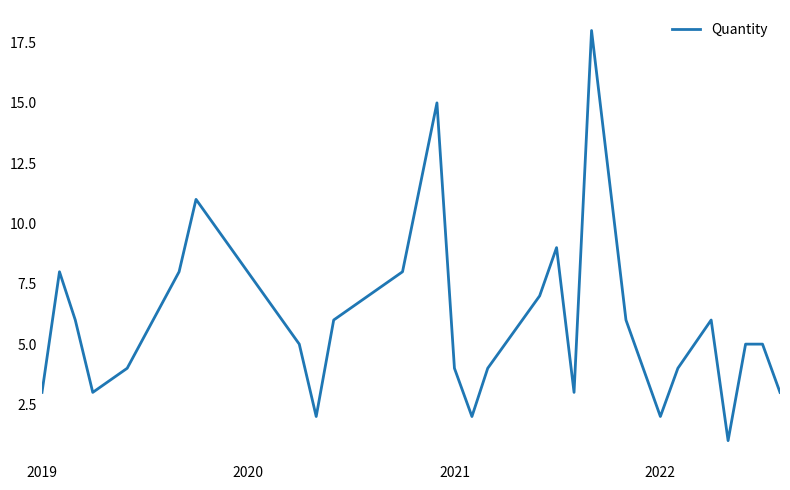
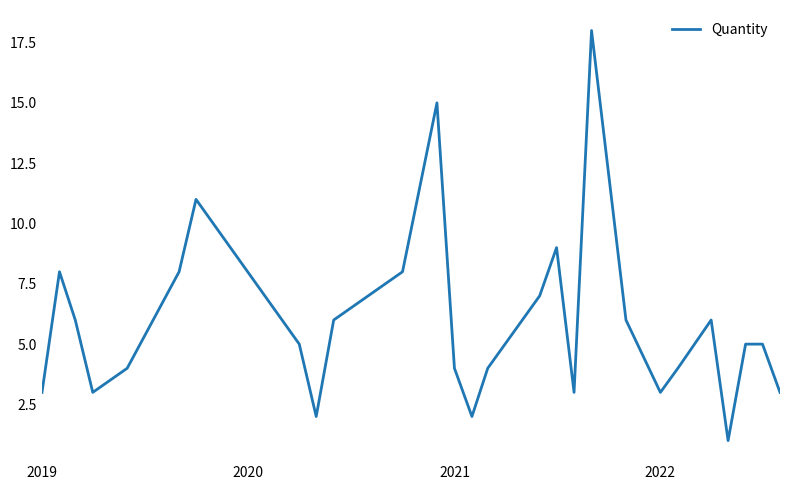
  {
    "2019": 3,
    "2021": 4,
-   "2022": 2
+   "2022": 3
  }
